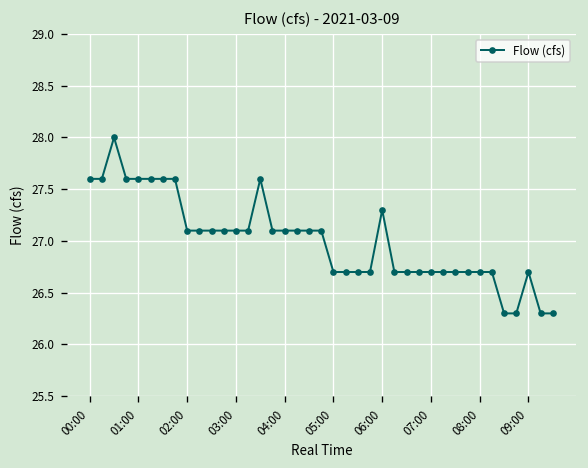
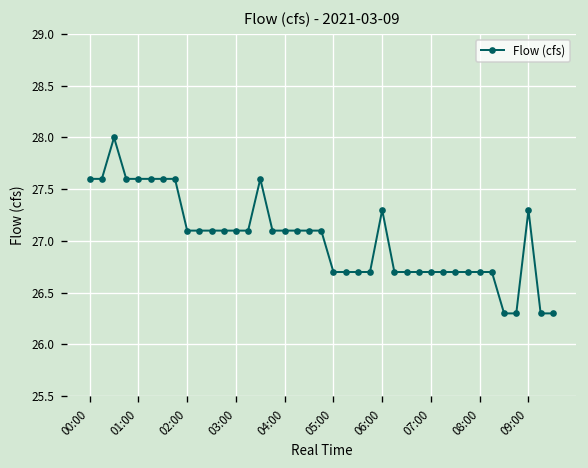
  {
    "00:00": 27.6,
    "01:00": 27.6,
    "02:00": 27.1,
    "03:00": 27.1,
    "04:00": 27.1,
    "05:00": 26.7,
    "06:00": 27.3,
    "07:00": 26.7,
    "08:00": 26.7,
-   "09:00": 26.7
+   "09:00": 27.3
  }
